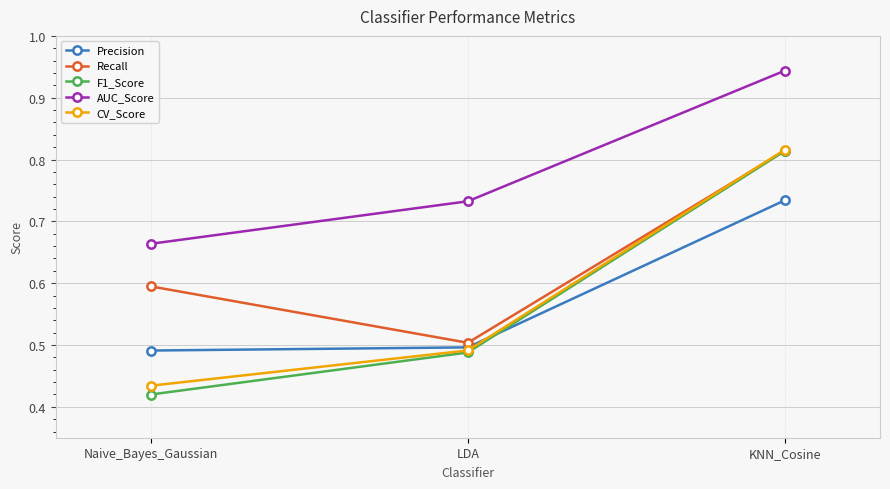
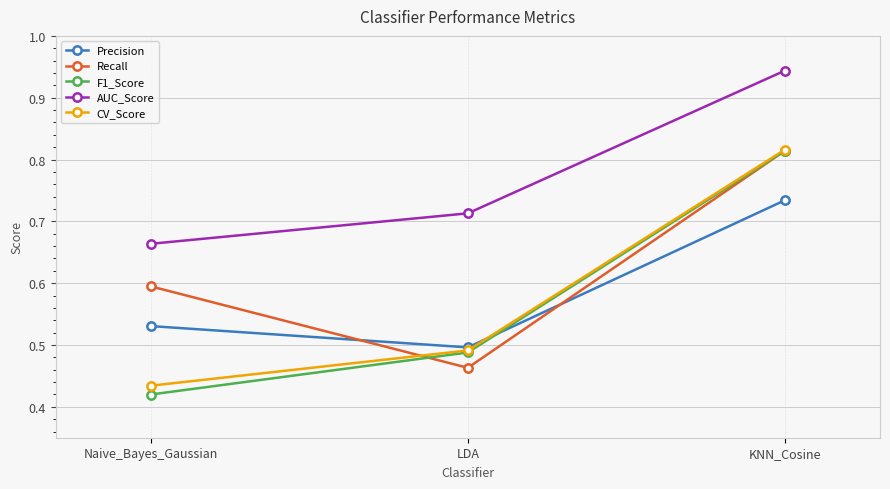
  {
    "Precision": {
-     "Naive_Bayes_Gaussian": 0.49,
+     "Naive_Bayes_Gaussian": 0.53,
      "LDA": 0.50,
      "KNN_Cosine": 0.73
    },
    "Recall": {
      "Naive_Bayes_Gaussian": 0.59,
-     "LDA": 0.50
+     "LDA": 0.46
    },
    "F1_Score": {
      "Naive_Bayes_Gaussian": 0.42
    },
    "AUC_Score": {
      "Naive_Bayes_Gaussian": 0.66,
-     "LDA": 0.73,
+     "LDA": 0.71,
      "KNN_Cosine": 0.94
    },
    "CV_Score": {
      "Naive_Bayes_Gaussian": 0.43
    }
  }
